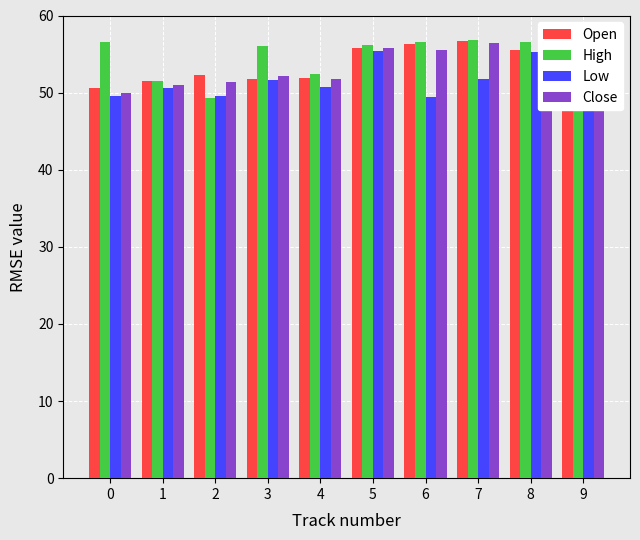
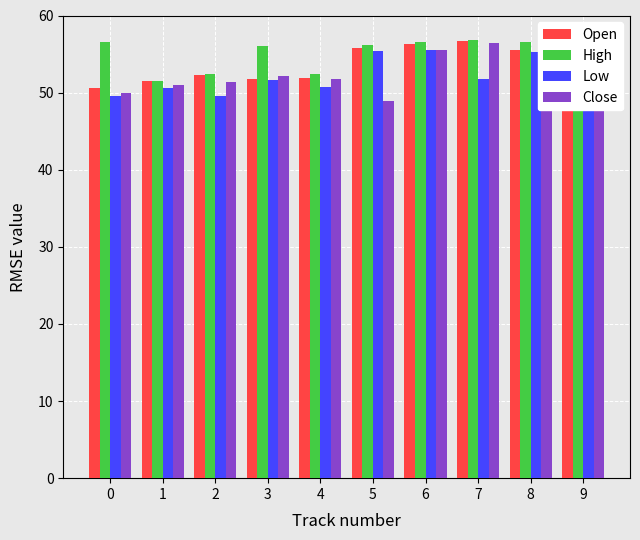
  {
    "Open": {
      "0": 51,
      "1": 51,
      "2": 52,
      "3": 52,
      "4": 52,
      "5": 56,
      "6": 56,
      "7": 57,
      "8": 55
    },
    "High": {
      "0": 57,
      "1": 52,
-     "2": 49,
+     "2": 52,
      "3": 56,
      "4": 52,
      "5": 56,
      "6": 57,
      "7": 57,
      "8": 57
    },
    "Low": {
      "0": 50,
      "1": 51,
      "2": 50,
      "3": 52,
      "4": 51,
      "5": 55,
-     "6": 49,
+     "6": 55,
      "7": 52,
      "8": 55
    },
    "Close": {
      "0": 50,
      "1": 51,
      "2": 51,
      "3": 52,
      "4": 52,
-     "5": 56,
+     "5": 49,
      "6": 56,
      "7": 56
    }
  }
